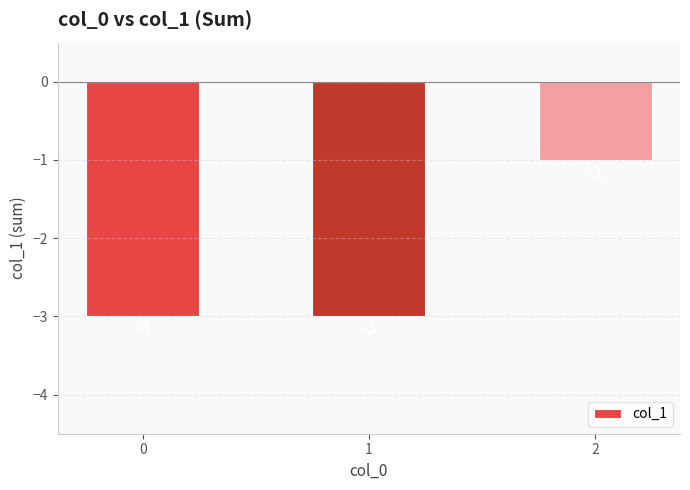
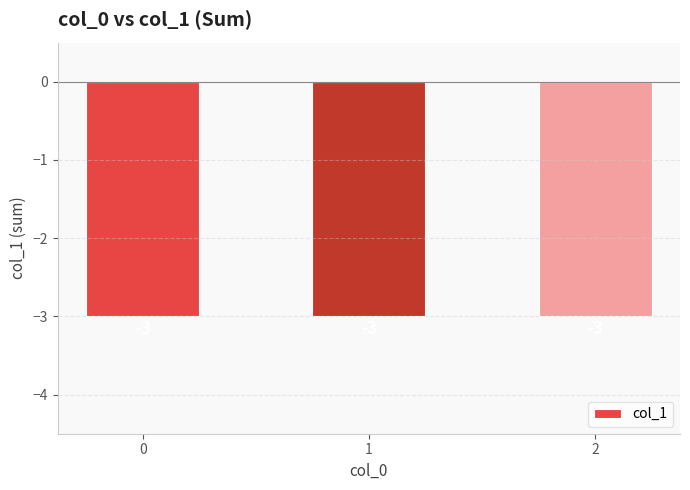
  {
    "0": -3,
    "1": -3,
-   "2": -1
+   "2": -3
  }
